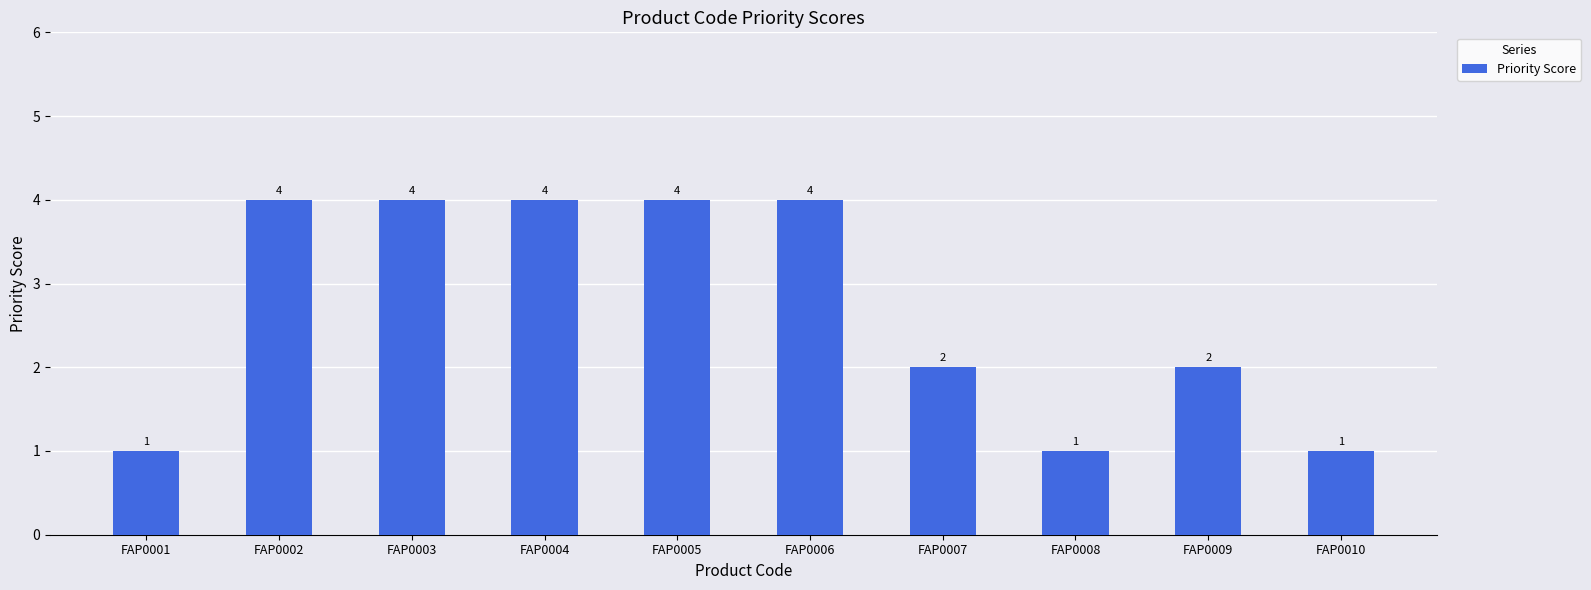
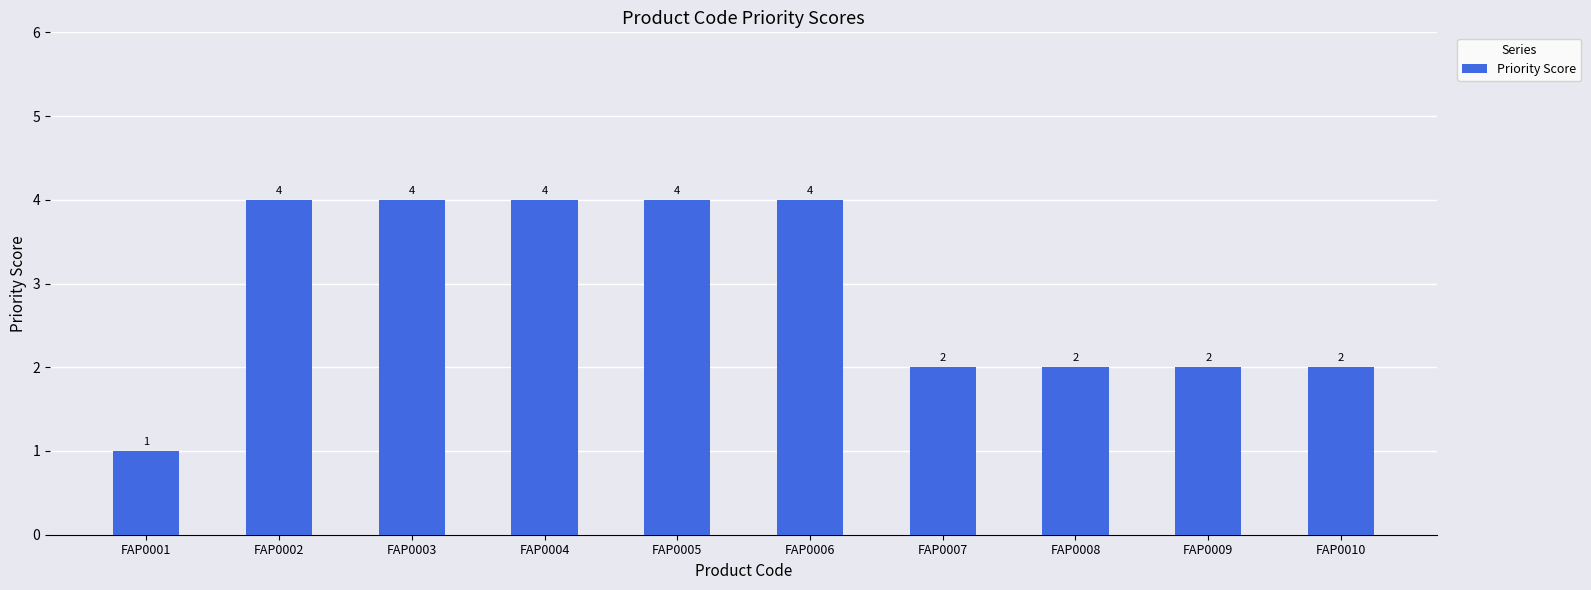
  {
    "FAP0001": 1,
    "FAP0002": 4,
    "FAP0003": 4,
    "FAP0004": 4,
    "FAP0005": 4,
    "FAP0006": 4,
    "FAP0007": 2,
-   "FAP0008": 1,
+   "FAP0008": 2,
    "FAP0009": 2,
-   "FAP0010": 1
+   "FAP0010": 2
  }
